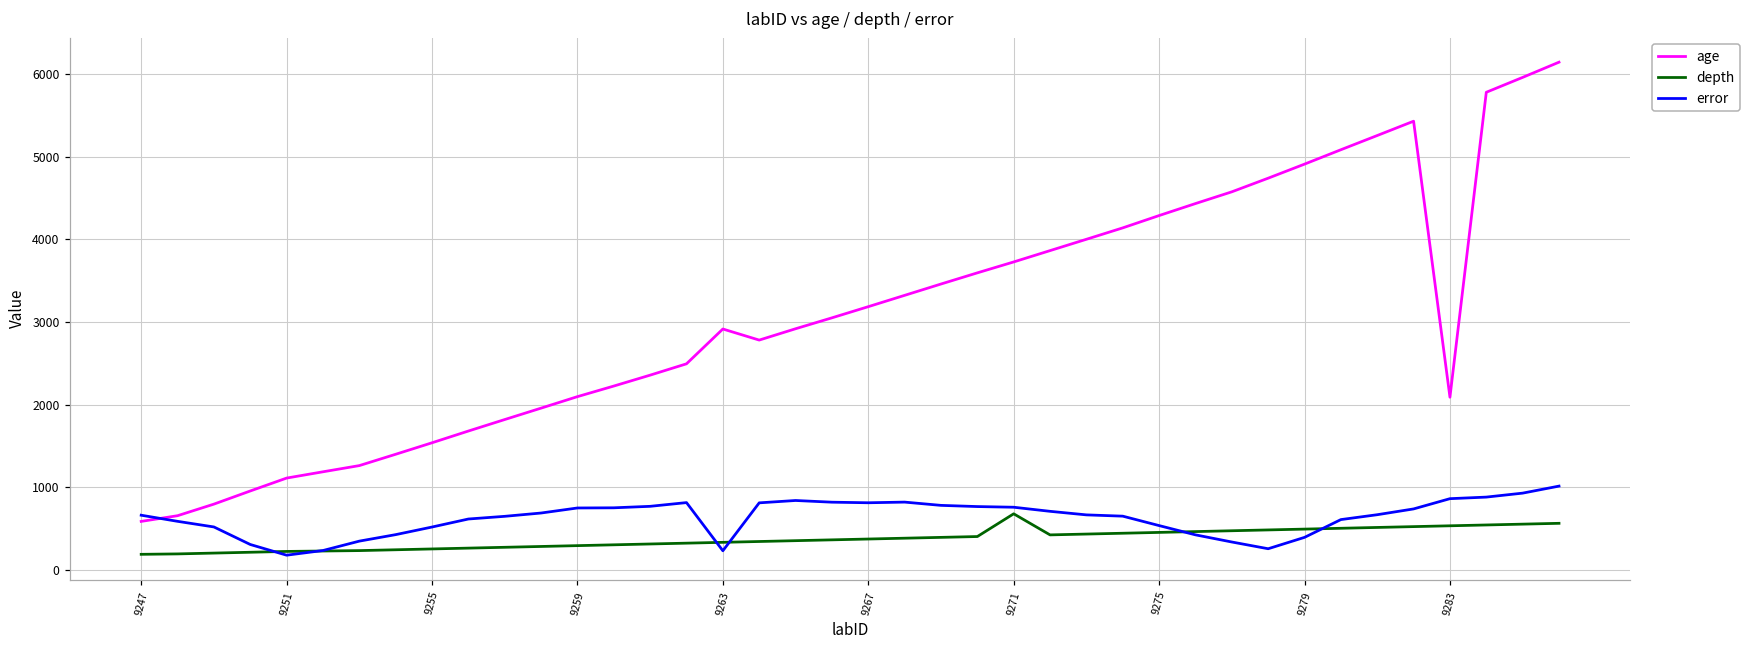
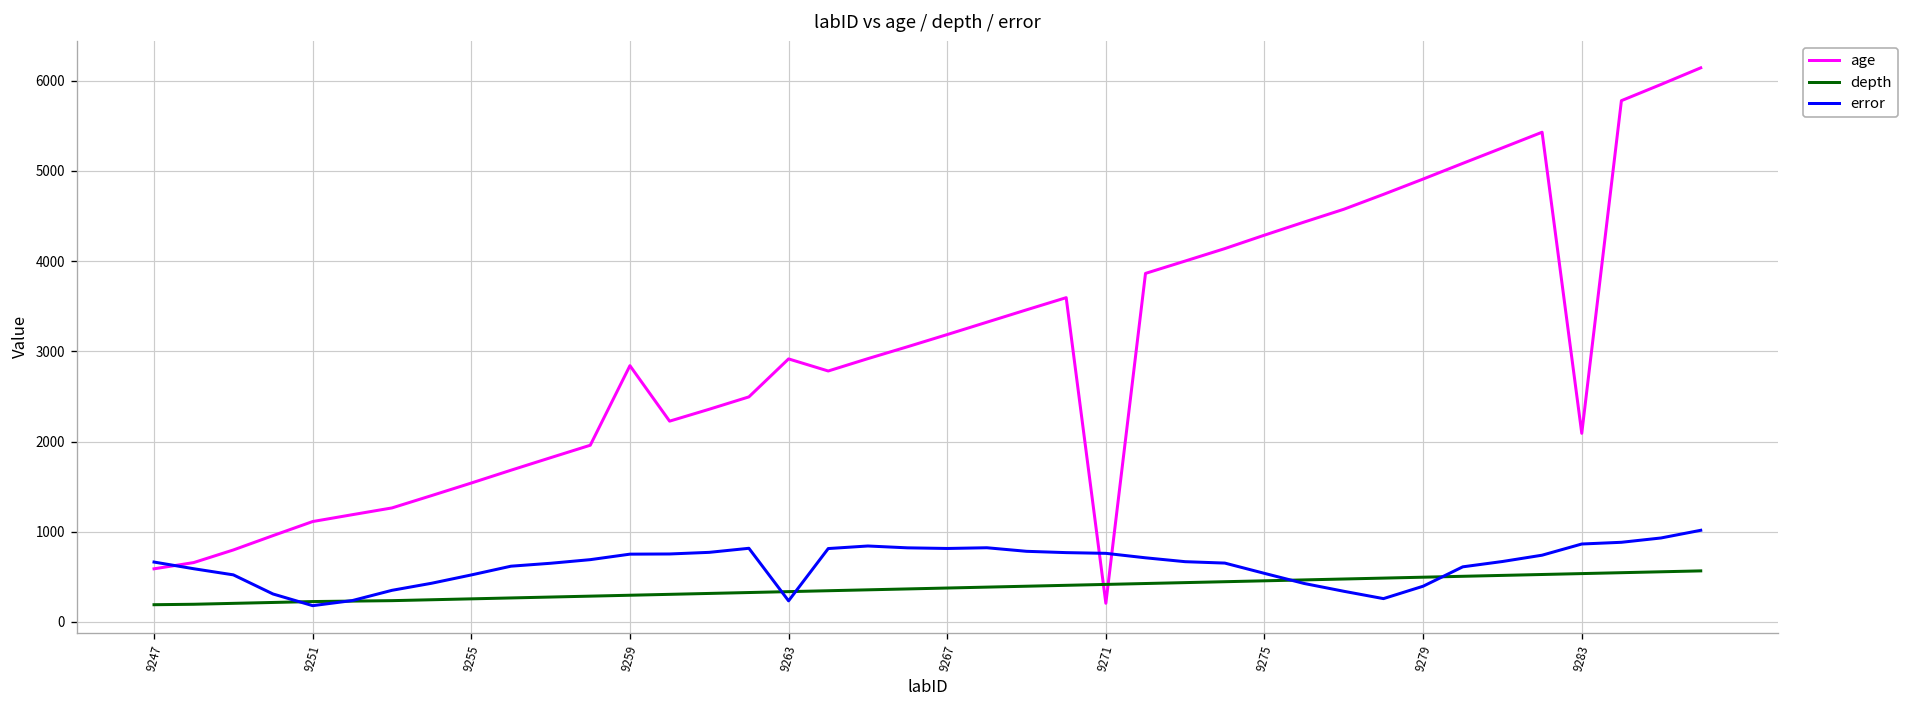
  {
    "age": {
      "9247": 600,
      "9251": 1100,
      "9255": 1500,
-     "9259": 2100,
+     "9259": 2800,
      "9263": 2900,
      "9267": 3200,
-     "9271": 3700,
+     "9271": 200,
      "9275": 4300,
      "9279": 4900,
      "9283": 2100
    },
    "depth": {
      "9247": 200,
      "9251": 200,
      "9255": 300,
      "9259": 300,
      "9263": 300,
      "9267": 400,
-     "9271": 700,
+     "9271": 400,
      "9275": 500,
      "9279": 500,
      "9283": 500
    },
    "error": {
      "9247": 700,
      "9251": 200,
      "9255": 500,
      "9259": 800,
      "9263": 200,
      "9267": 800,
      "9271": 800,
      "9275": 500,
      "9279": 400,
      "9283": 900
    }
  }
